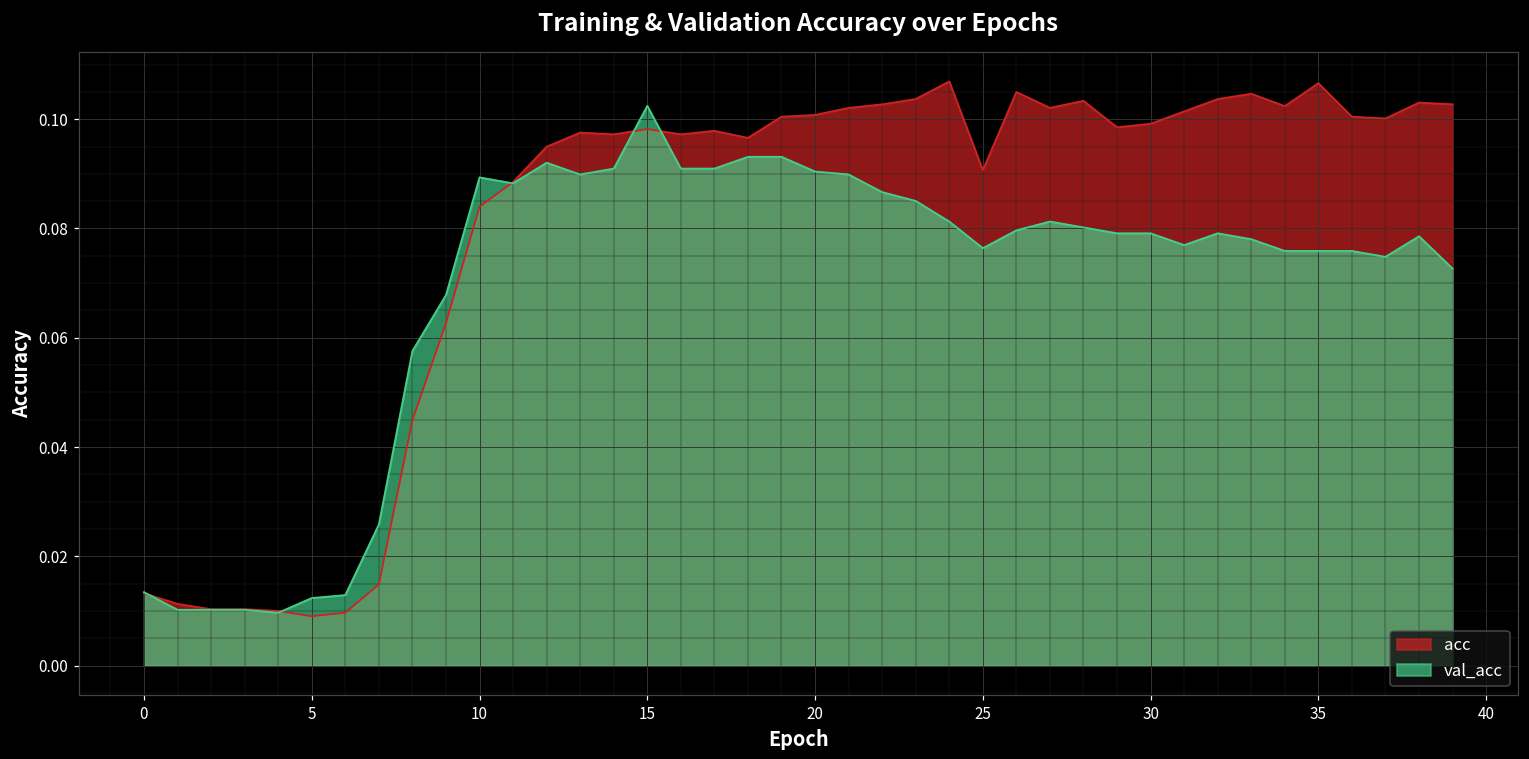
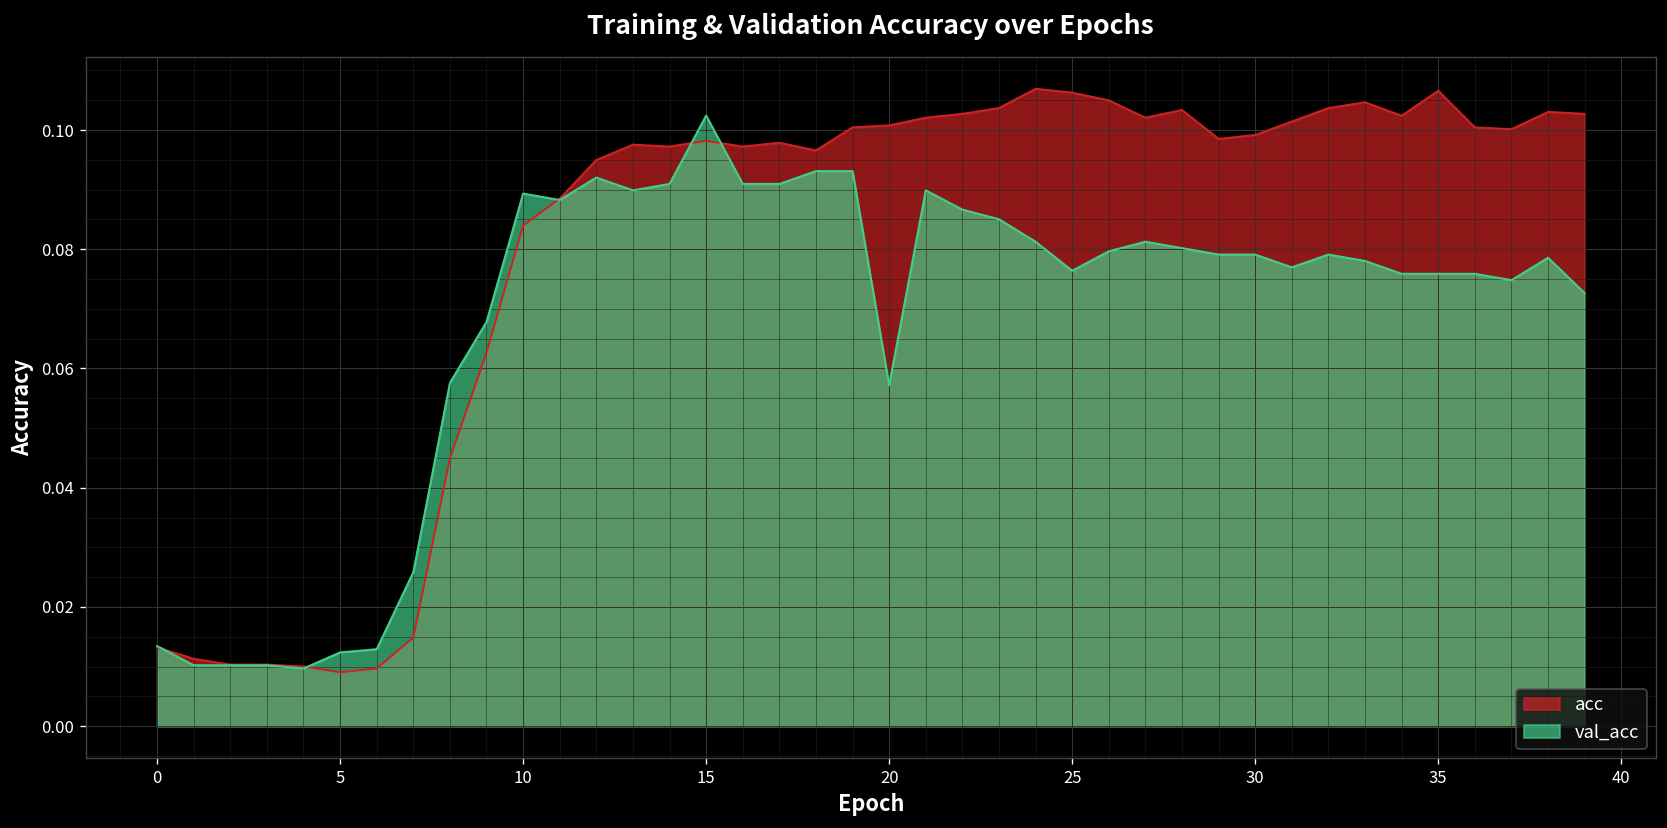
  {
    "acc": {
      "5": 0.009,
      "10": 0.084,
      "15": 0.098,
      "20": 0.101,
-     "25": 0.091,
+     "25": 0.106,
      "30": 0.099,
      "35": 0.107
    },
    "val_acc": {
      "5": 0.012,
      "10": 0.089,
      "15": 0.102,
-     "20": 0.090,
+     "20": 0.057,
      "25": 0.076,
      "30": 0.079,
      "35": 0.076
    }
  }
